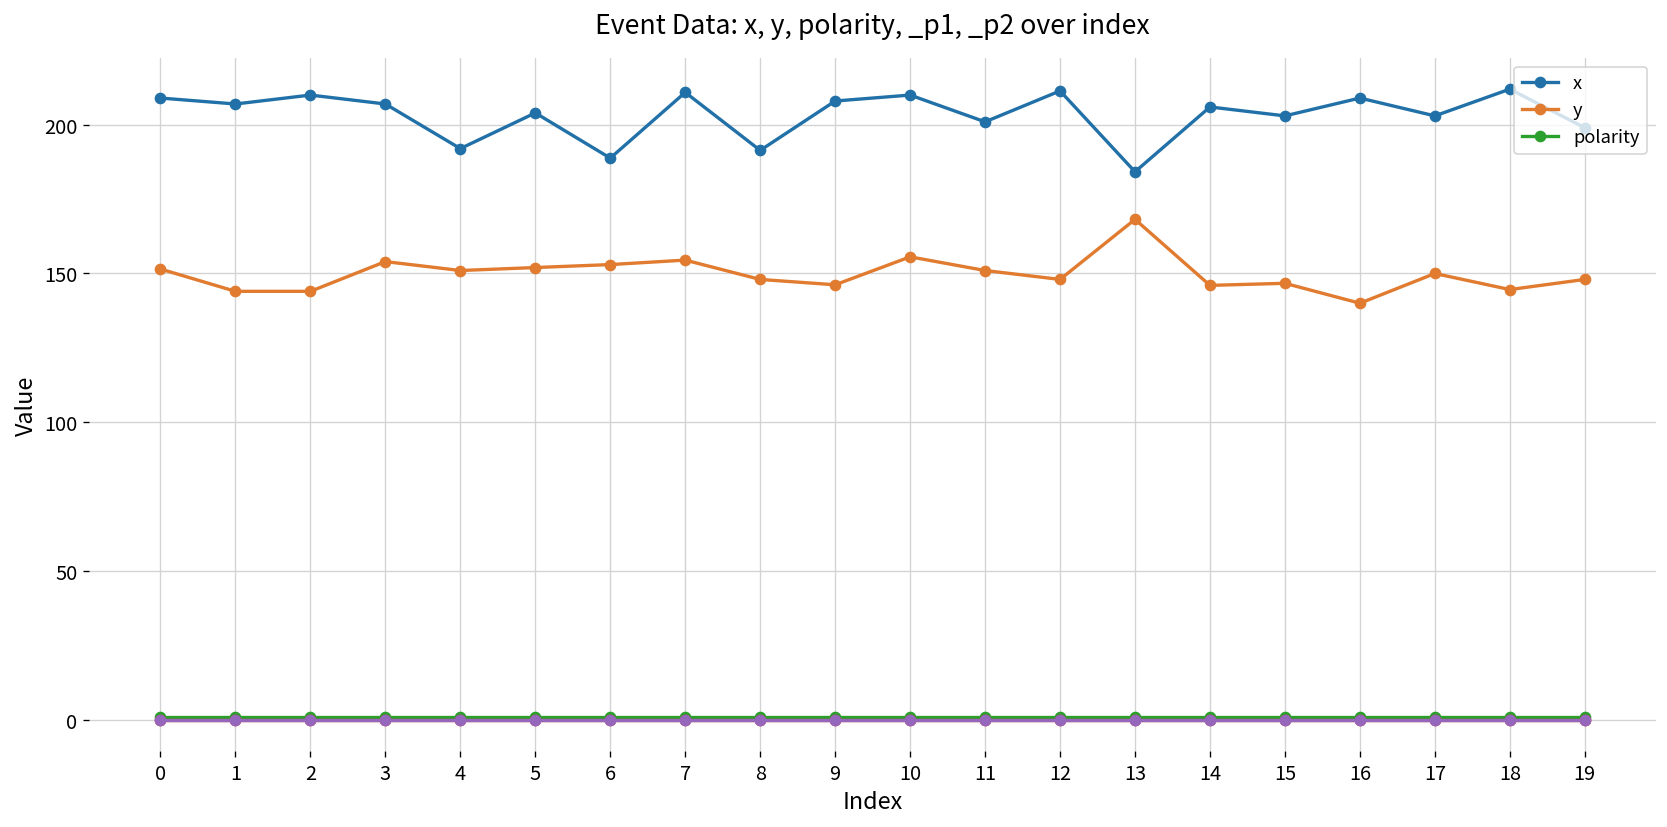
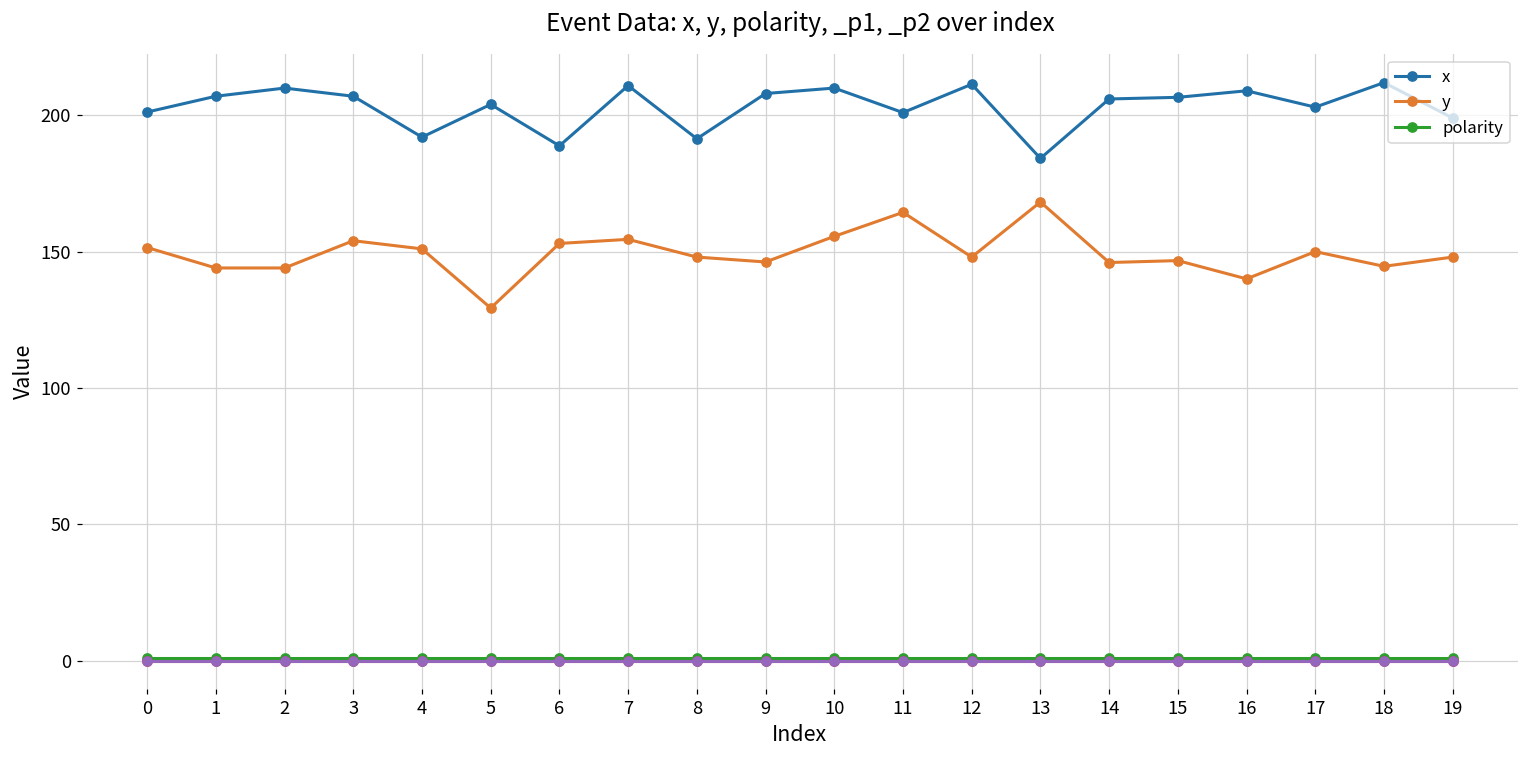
  {
    "x": {
-     "0": 209,
+     "0": 201,
      "1": 207,
      "2": 210,
      "3": 207,
      "4": 192,
      "5": 204,
      "6": 189,
      "7": 211,
      "8": 191,
      "9": 208,
      "10": 210,
      "11": 201,
      "12": 211,
      "13": 184,
      "14": 206,
-     "15": 203,
+     "15": 207,
      "16": 209,
      "17": 203,
      "18": 212
    },
    "y": {
      "0": 152,
      "1": 144,
      "2": 144,
      "3": 154,
      "4": 151,
-     "5": 152,
+     "5": 129,
      "6": 153,
      "7": 155,
      "8": 148,
      "9": 146,
      "10": 156,
-     "11": 151,
+     "11": 164,
      "12": 148,
      "13": 168,
      "14": 146,
      "15": 147,
      "16": 140,
      "17": 150,
      "18": 145,
      "19": 148
    }
  }
